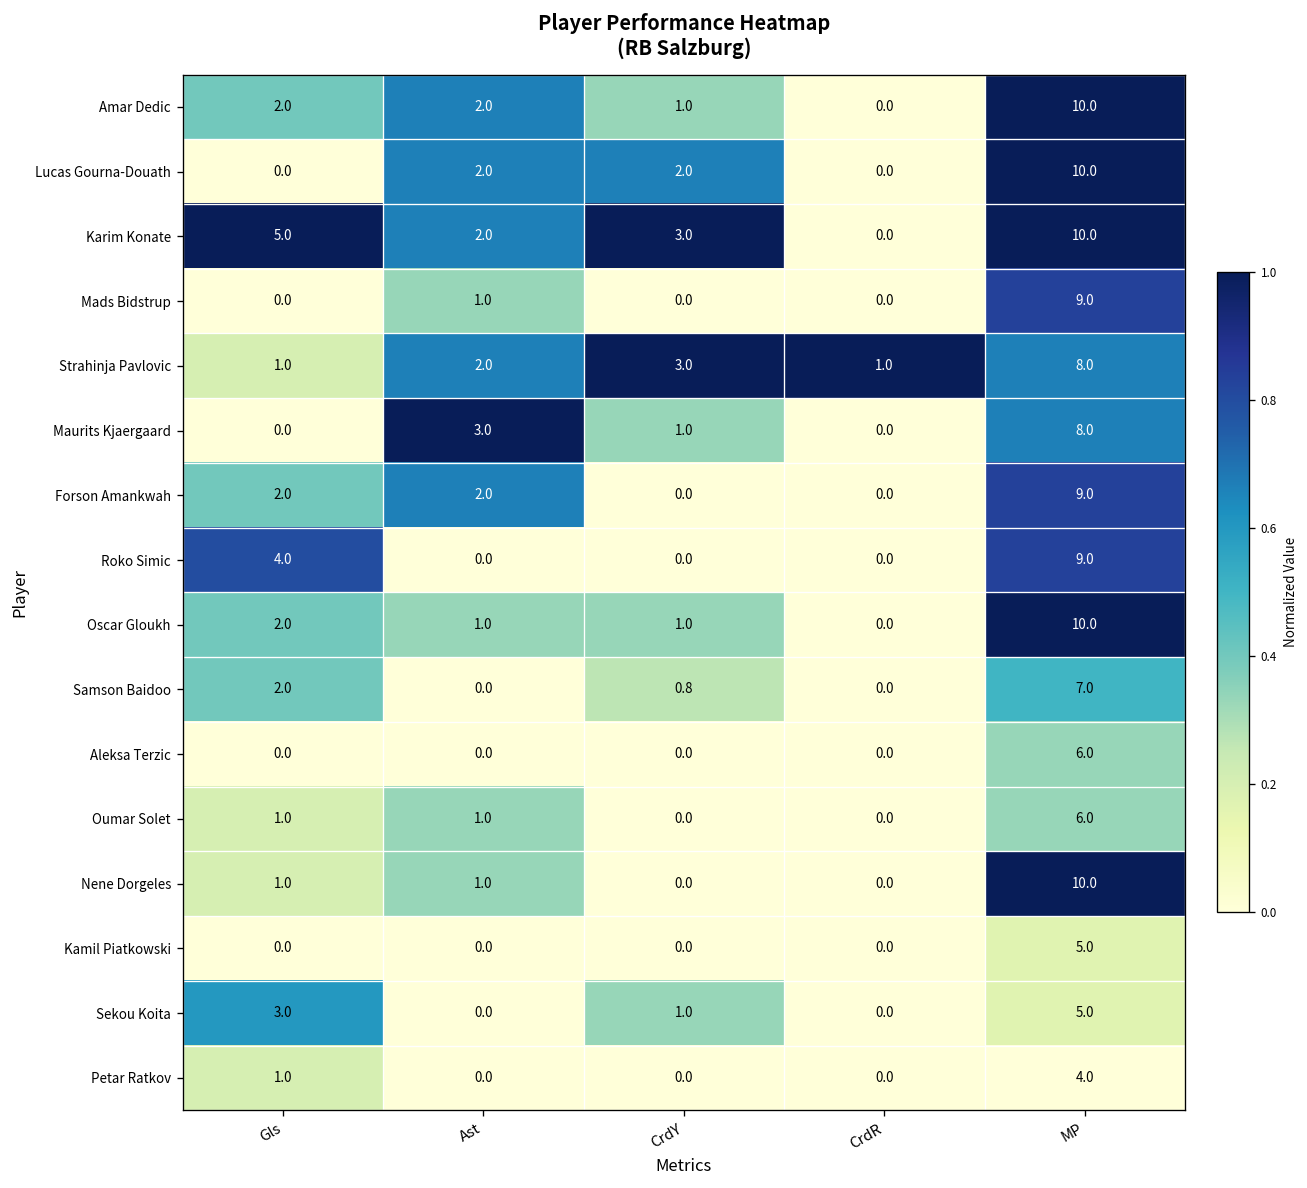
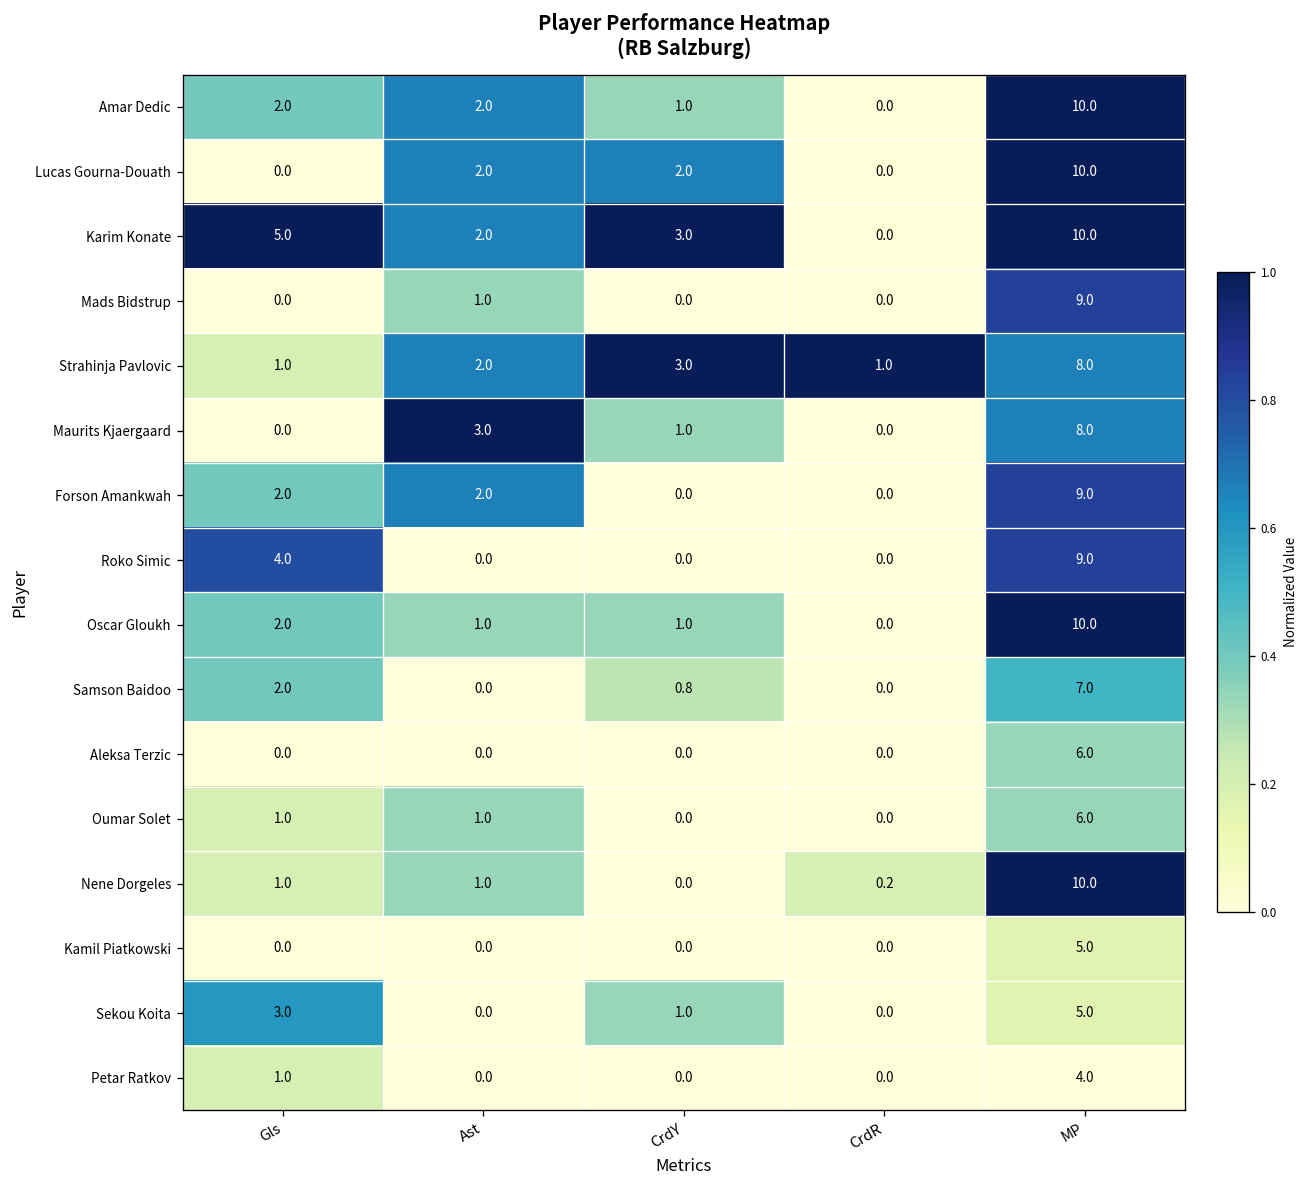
  {
    "Amar Dedic": {
      "Gls": 2.0,
      "Ast": 2.0,
      "CrdY": 1.0,
      "CrdR": 0.0,
      "MP": 10.0
    },
    "Lucas Gourna-Douath": {
      "Gls": 0.0,
      "Ast": 2.0,
      "CrdY": 2.0,
      "CrdR": 0.0,
      "MP": 10.0
    },
    "Karim Konate": {
      "Gls": 5.0,
      "Ast": 2.0,
      "CrdY": 3.0,
      "CrdR": 0.0,
      "MP": 10.0
    },
    "Mads Bidstrup": {
      "Gls": 0.0,
      "Ast": 1.0,
      "CrdY": 0.0,
      "CrdR": 0.0,
      "MP": 9.0
    },
    "Strahinja Pavlovic": {
      "Gls": 1.0,
      "Ast": 2.0,
      "CrdY": 3.0,
      "CrdR": 1.0,
      "MP": 8.0
    },
    "Maurits Kjaergaard": {
      "Gls": 0.0,
      "Ast": 3.0,
      "CrdY": 1.0,
      "CrdR": 0.0,
      "MP": 8.0
    },
    "Forson Amankwah": {
      "Gls": 2.0,
      "Ast": 2.0,
      "CrdY": 0.0,
      "CrdR": 0.0,
      "MP": 9.0
    },
    "Roko Simic": {
      "Gls": 4.0,
      "Ast": 0.0,
      "CrdY": 0.0,
      "CrdR": 0.0,
      "MP": 9.0
    },
    "Oscar Gloukh": {
      "Gls": 2.0,
      "Ast": 1.0,
      "CrdY": 1.0,
      "CrdR": 0.0,
      "MP": 10.0
    },
    "Samson Baidoo": {
      "Gls": 2.0,
      "Ast": 0.0,
      "CrdY": 0.8,
      "CrdR": 0.0,
      "MP": 7.0
    },
    "Aleksa Terzic": {
      "Gls": 0.0,
      "Ast": 0.0,
      "CrdY": 0.0,
      "CrdR": 0.0,
      "MP": 6.0
    },
    "Oumar Solet": {
      "Gls": 1.0,
      "Ast": 1.0,
      "CrdY": 0.0,
      "CrdR": 0.0,
      "MP": 6.0
    },
    "Nene Dorgeles": {
      "Gls": 1.0,
      "Ast": 1.0,
      "CrdY": 0.0,
-     "CrdR": 0.0,
+     "CrdR": 0.2,
      "MP": 10.0
    },
    "Kamil Piatkowski": {
      "Gls": 0.0,
      "Ast": 0.0,
      "CrdY": 0.0,
      "CrdR": 0.0,
      "MP": 5.0
    },
    "Sekou Koita": {
      "Gls": 3.0,
      "Ast": 0.0,
      "CrdY": 1.0,
      "CrdR": 0.0,
      "MP": 5.0
    },
    "Petar Ratkov": {
      "Gls": 1.0,
      "Ast": 0.0,
      "CrdY": 0.0,
      "CrdR": 0.0,
      "MP": 4.0
    }
  }
